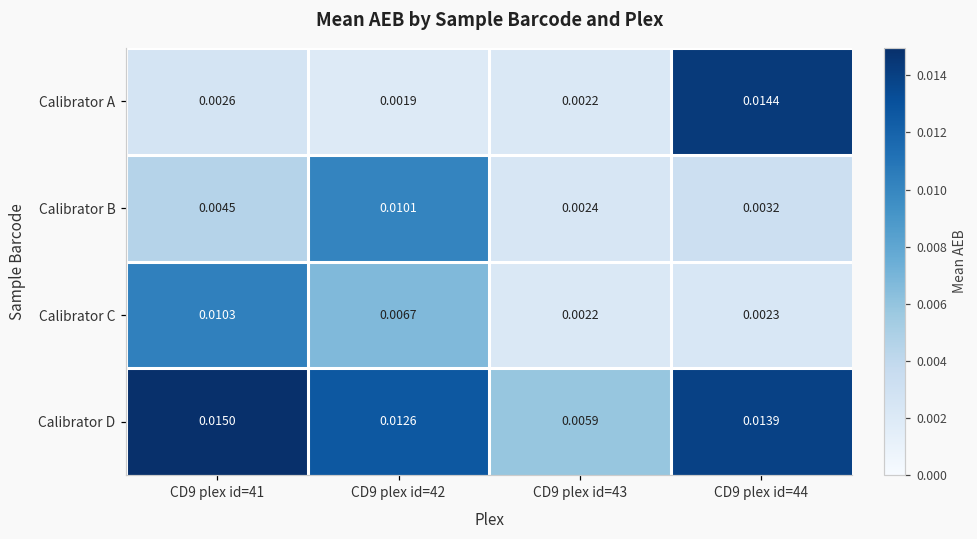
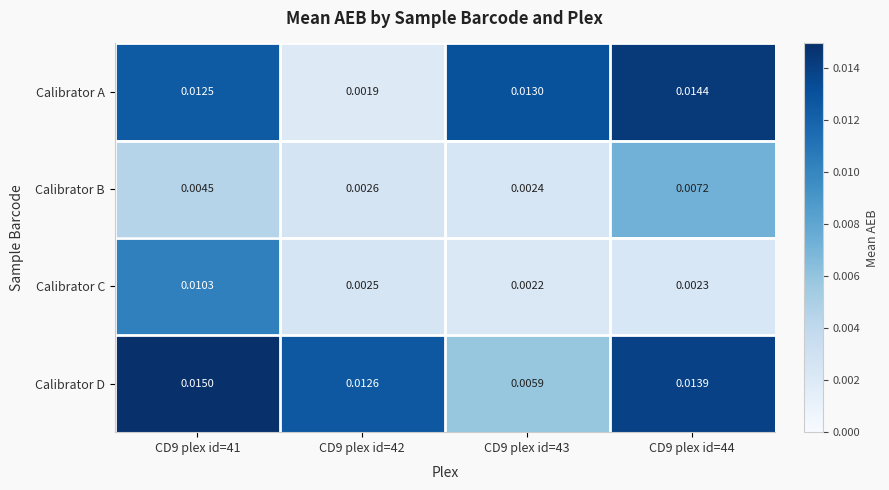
  {
    "Calibrator A": {
-     "CD9 plex id=41": 0.0026,
+     "CD9 plex id=41": 0.0125,
      "CD9 plex id=42": 0.0019,
-     "CD9 plex id=43": 0.0022,
+     "CD9 plex id=43": 0.0130,
      "CD9 plex id=44": 0.0144
    },
    "Calibrator B": {
      "CD9 plex id=41": 0.0045,
-     "CD9 plex id=42": 0.0101,
+     "CD9 plex id=42": 0.0026,
      "CD9 plex id=43": 0.0024,
-     "CD9 plex id=44": 0.0032
+     "CD9 plex id=44": 0.0072
    },
    "Calibrator C": {
      "CD9 plex id=41": 0.0103,
-     "CD9 plex id=42": 0.0067,
+     "CD9 plex id=42": 0.0025,
      "CD9 plex id=43": 0.0022,
      "CD9 plex id=44": 0.0023
    },
    "Calibrator D": {
      "CD9 plex id=41": 0.0150,
      "CD9 plex id=42": 0.0126,
      "CD9 plex id=43": 0.0059,
      "CD9 plex id=44": 0.0139
    }
  }
